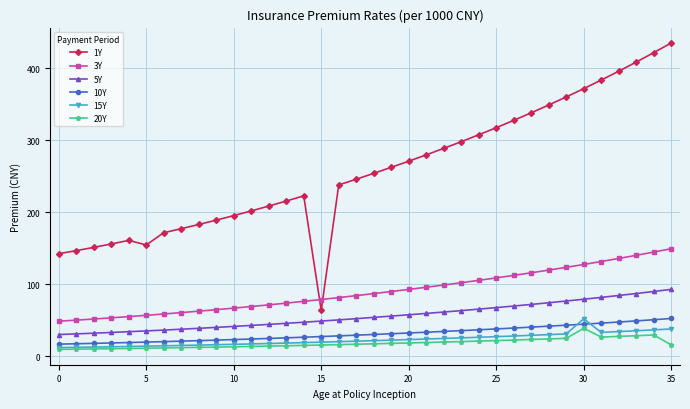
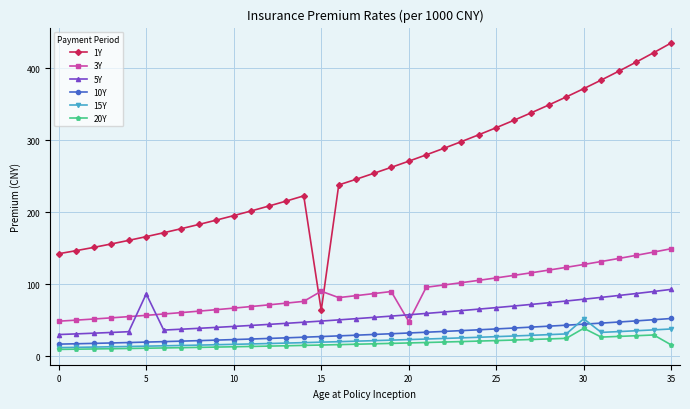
  {
    "1Y": {
      "0": 140,
-     "5": 150,
+     "5": 170,
      "10": 200,
      "15": 60,
      "20": 270,
      "25": 320,
      "30": 370,
      "35": 440
    },
    "3Y": {
      "0": 50,
      "5": 60,
      "10": 70,
-     "15": 80,
-     "20": 90,
+     "15": 90,
+     "20": 50,
      "25": 110,
      "30": 130,
      "35": 150
    },
    "5Y": {
      "0": 30,
-     "5": 40,
+     "5": 90,
      "10": 40,
      "15": 50,
      "20": 60,
      "25": 70,
      "30": 80,
      "35": 90
    },
    "10Y": {
      "0": 20,
      "5": 20,
      "10": 20,
      "15": 30,
      "20": 30,
      "25": 40,
      "30": 40,
      "35": 50
    },
    "15Y": {
      "15": 20,
      "20": 20,
      "25": 30,
      "30": 50,
      "35": 40
    },
    "20Y": {
      "15": 20,
      "20": 20,
      "25": 20,
      "30": 40,
      "35": 20
    }
  }
